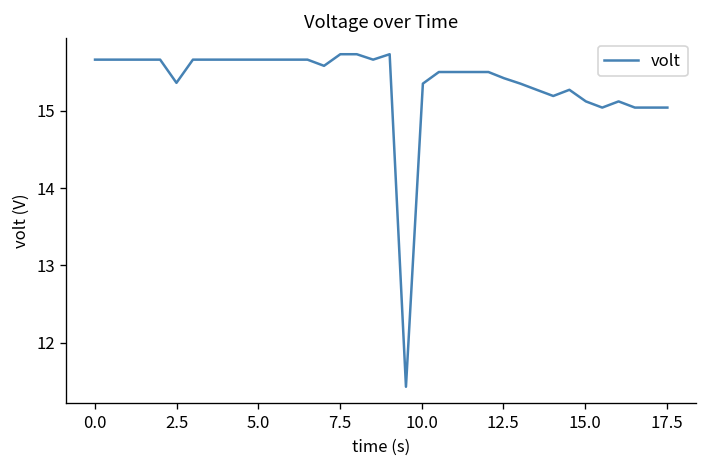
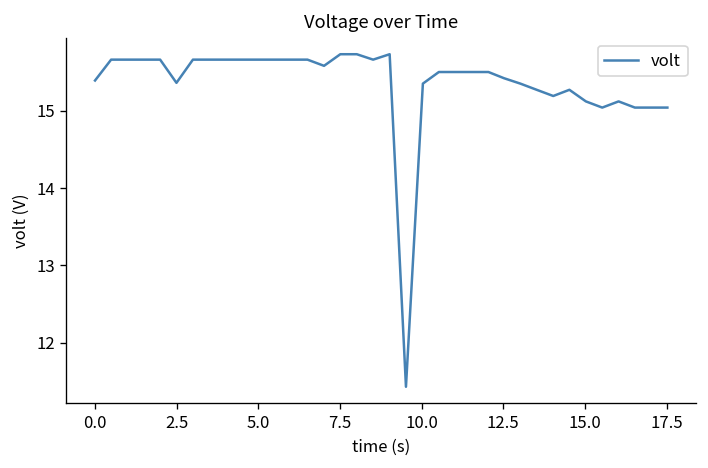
  {
-   "0.0": 15.7,
+   "0.0": 15.4,
    "2.5": 15.4,
    "5.0": 15.7
  }
